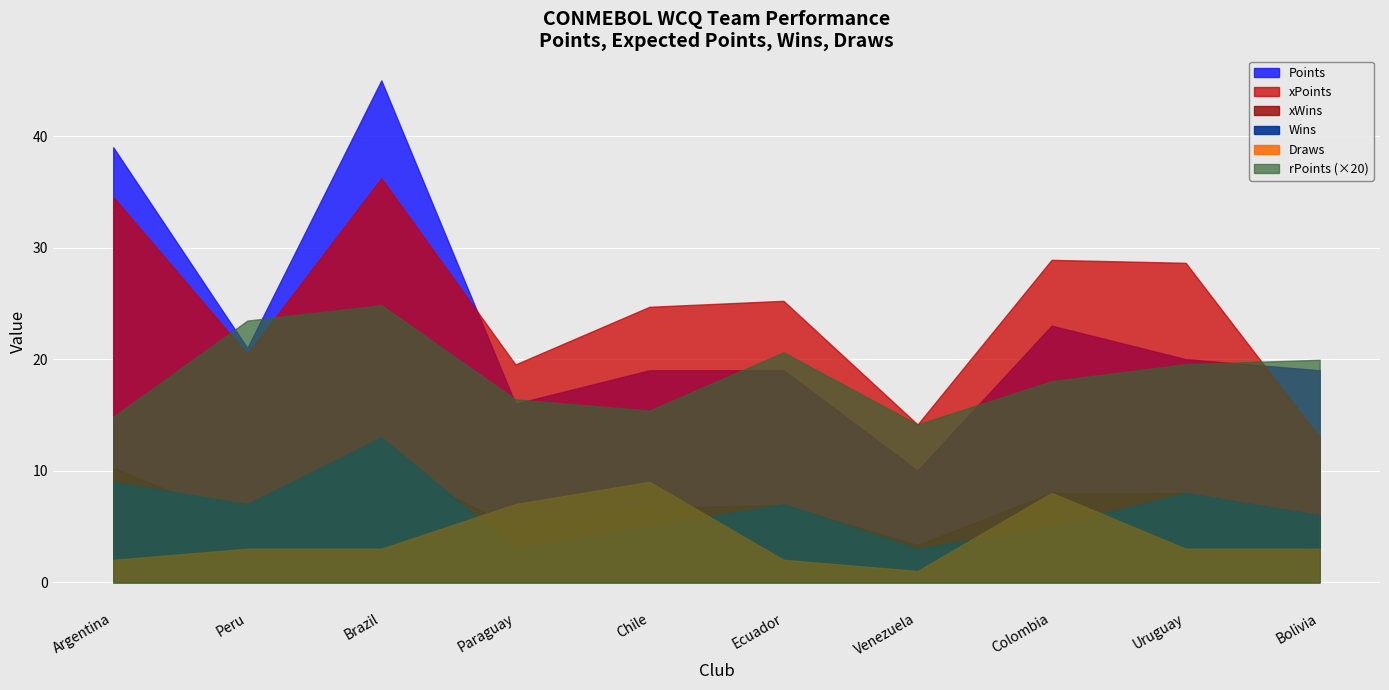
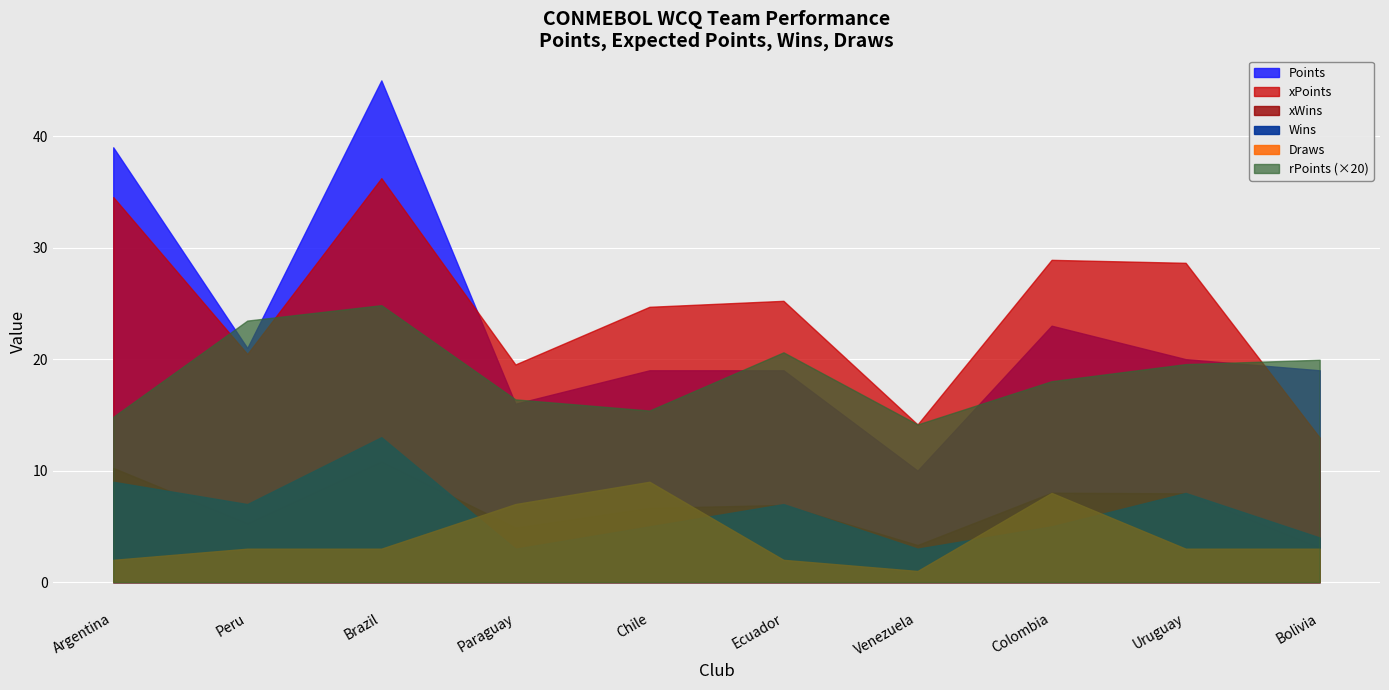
  {
    "Points": {
      "Argentina": 39,
      "Peru": 21,
      "Brazil": 45,
      "Paraguay": 16,
      "Chile": 19,
      "Ecuador": 19,
      "Venezuela": 10,
      "Colombia": 23,
      "Uruguay": 20,
      "Bolivia": 19
    },
    "Wins": {
      "Argentina": 9,
      "Peru": 7,
      "Brazil": 13,
      "Paraguay": 3,
      "Chile": 5,
      "Venezuela": 3,
      "Colombia": 5,
-     "Bolivia": 6
+     "Bolivia": 4
    },
    "Draws": {
      "Argentina": 2,
      "Peru": 3,
      "Brazil": 3,
      "Paraguay": 7,
      "Chile": 9,
      "Ecuador": 2,
      "Venezuela": 1,
      "Uruguay": 3
    },
    "rPoints (×20)": {
      "Argentina": 15,
      "Peru": 23.5,
      "Brazil": 25,
      "Paraguay": 16.4,
      "Chile": 15.4,
      "Ecuador": 20.6,
      "Colombia": 18,
      "Uruguay": 19.6,
      "Bolivia": 20
    }
  }
